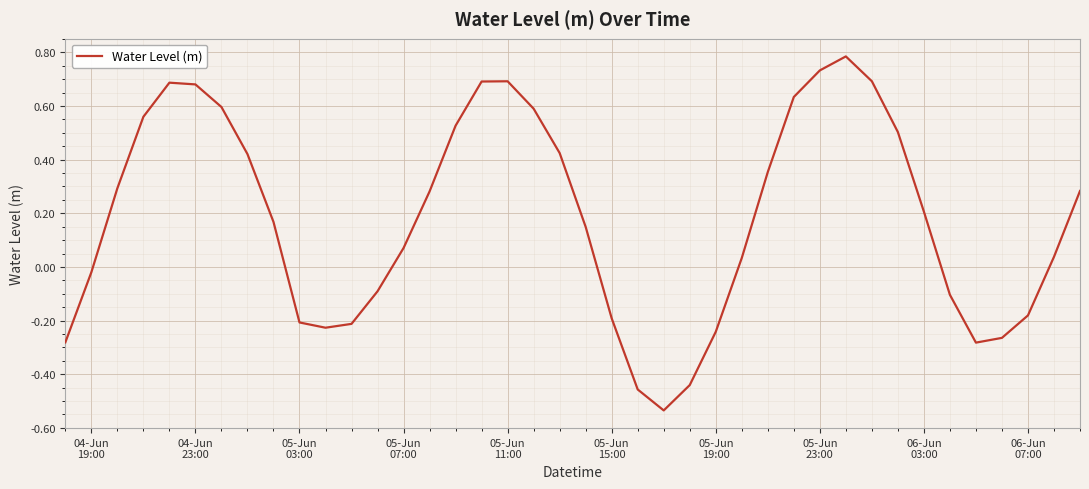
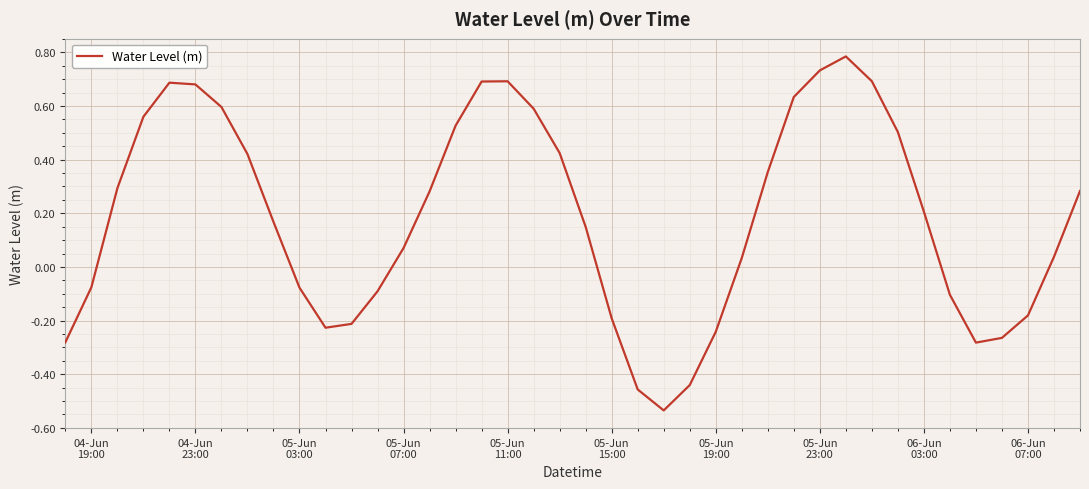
  {
-   "04-Jun 19:00": -0.02,
+   "04-Jun 19:00": -0.08,
    "04-Jun 23:00": 0.68,
-   "05-Jun 03:00": -0.21,
+   "05-Jun 03:00": -0.08,
    "05-Jun 07:00": 0.07,
    "05-Jun 11:00": 0.69,
    "05-Jun 15:00": -0.19,
    "05-Jun 19:00": -0.24,
    "05-Jun 23:00": 0.73,
    "06-Jun 03:00": 0.21,
    "06-Jun 07:00": -0.18
  }
